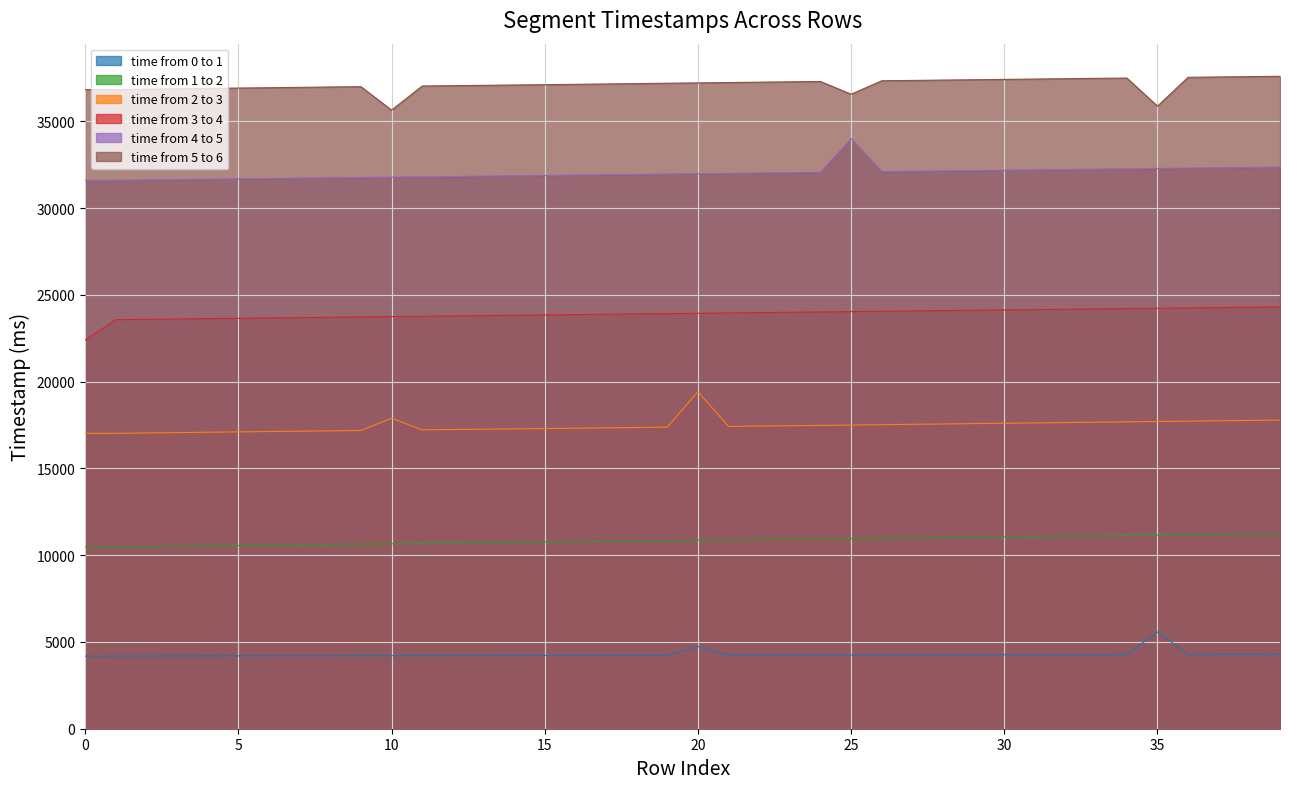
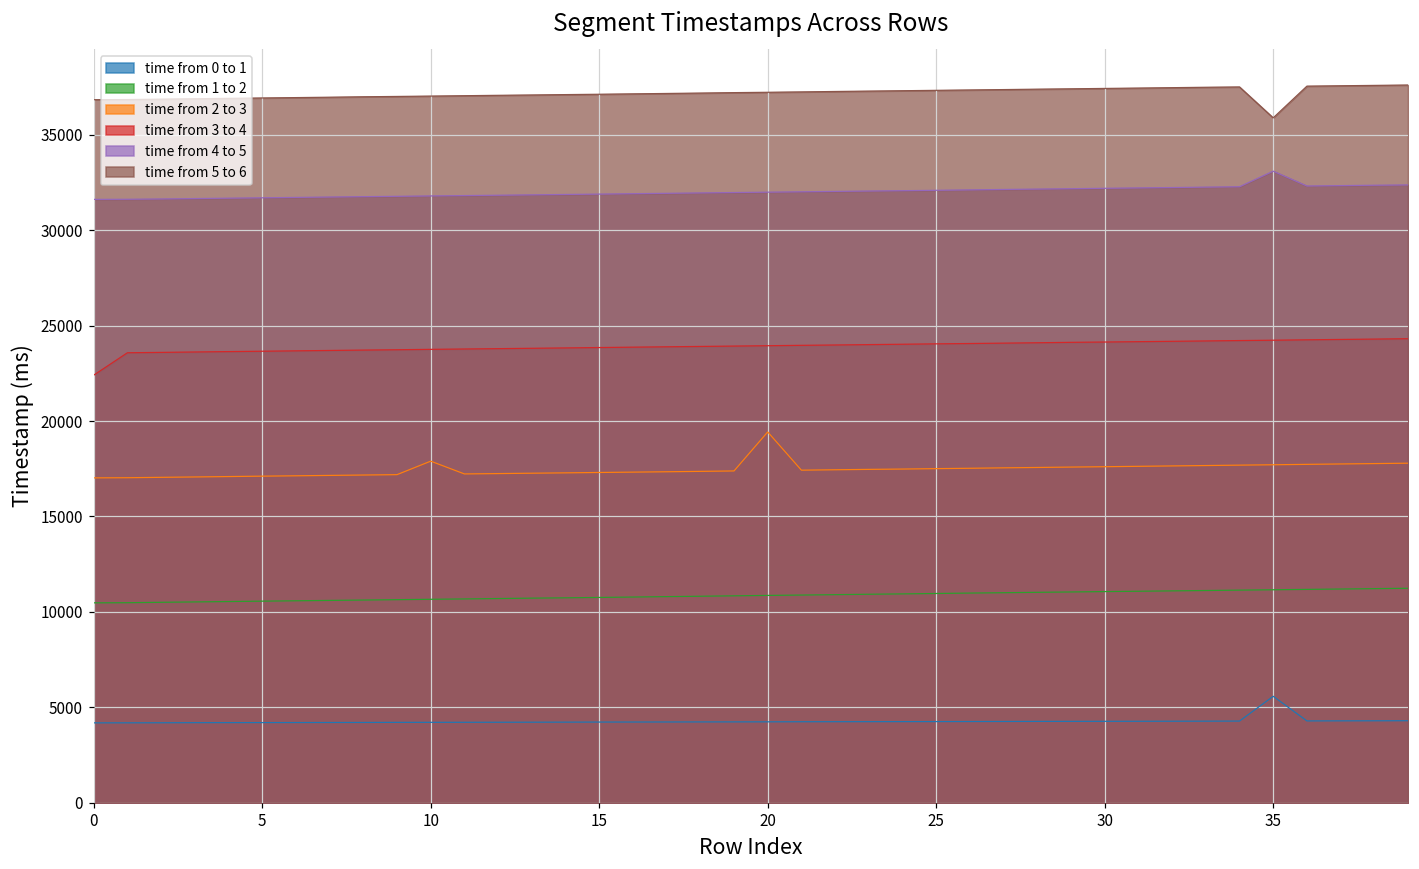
  {
    "time from 0 to 1": {
      "0": 4200,
      "5": 4200,
      "10": 4200,
      "15": 4200,
-     "20": 4700,
+     "20": 4200,
      "25": 4300,
      "30": 4300,
      "35": 5600
    },
    "time from 1 to 2": {
      "0": 10500,
      "5": 10600,
      "10": 10700,
      "15": 10800,
      "20": 10900,
      "25": 11000,
      "30": 11100,
      "35": 11200
    },
    "time from 2 to 3": {
      "0": 17000,
      "5": 17100,
      "10": 17900,
      "15": 17300,
      "20": 19400,
      "25": 17500,
      "30": 17600,
      "35": 17700
    },
    "time from 3 to 4": {
      "0": 22400,
      "5": 23700,
      "10": 23800,
      "15": 23800,
      "20": 23900,
      "25": 24000,
      "30": 24100,
      "35": 24200
    },
    "time from 4 to 5": {
      "0": 31600,
      "5": 31700,
      "10": 31800,
      "15": 31900,
      "20": 32000,
-     "25": 34000,
+     "25": 32100,
      "30": 32200,
-     "35": 32300
+     "35": 33100
    },
    "time from 5 to 6": {
      "0": 36800,
      "5": 36900,
-     "10": 35700,
+     "10": 37000,
      "15": 37100,
      "20": 37200,
-     "25": 36600,
+     "25": 37300,
      "30": 37400,
      "35": 35900
    }
  }
